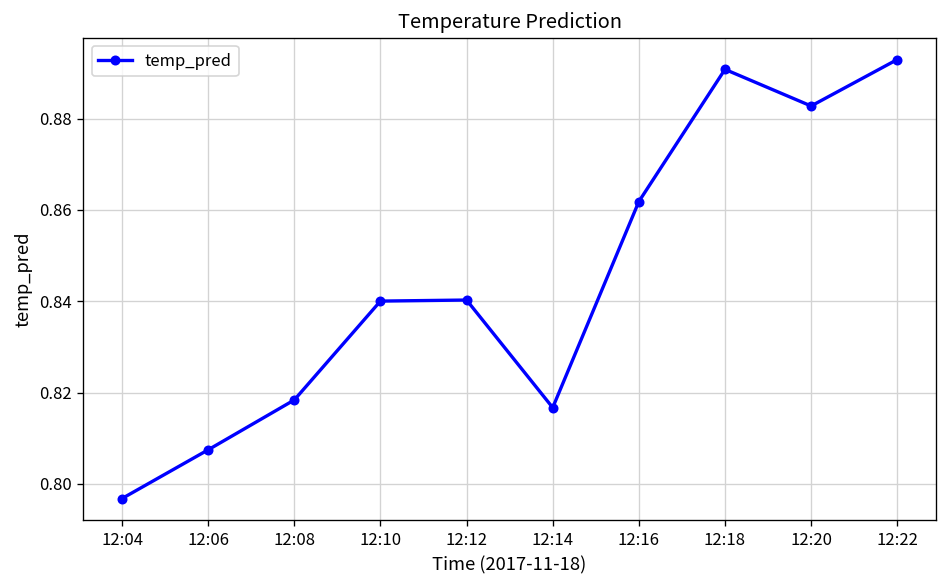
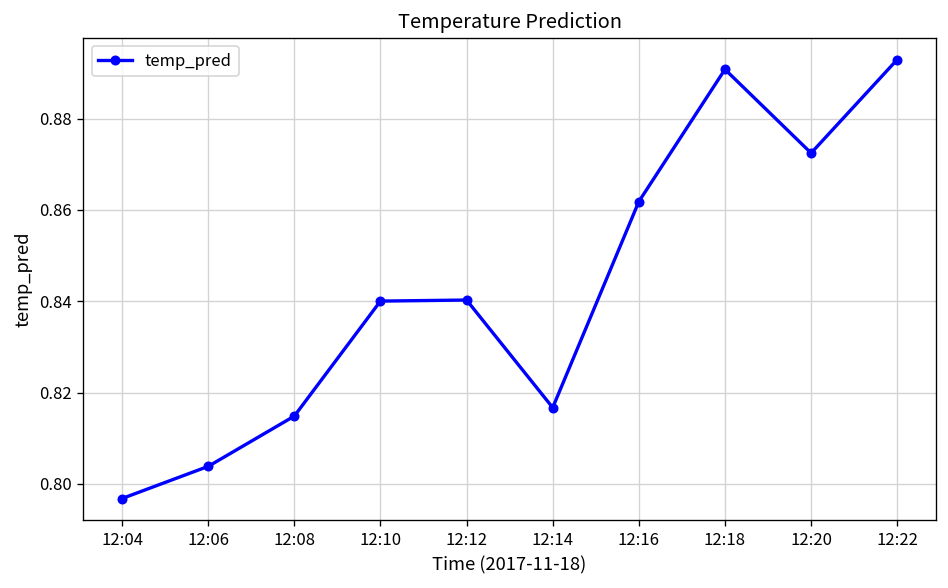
  {
    "12:04": 0.797,
-   "12:06": 0.807,
-   "12:08": 0.818,
+   "12:06": 0.804,
+   "12:08": 0.815,
    "12:10": 0.840,
    "12:12": 0.840,
    "12:14": 0.817,
    "12:16": 0.862,
    "12:18": 0.891,
-   "12:20": 0.883,
+   "12:20": 0.872,
    "12:22": 0.893
  }
